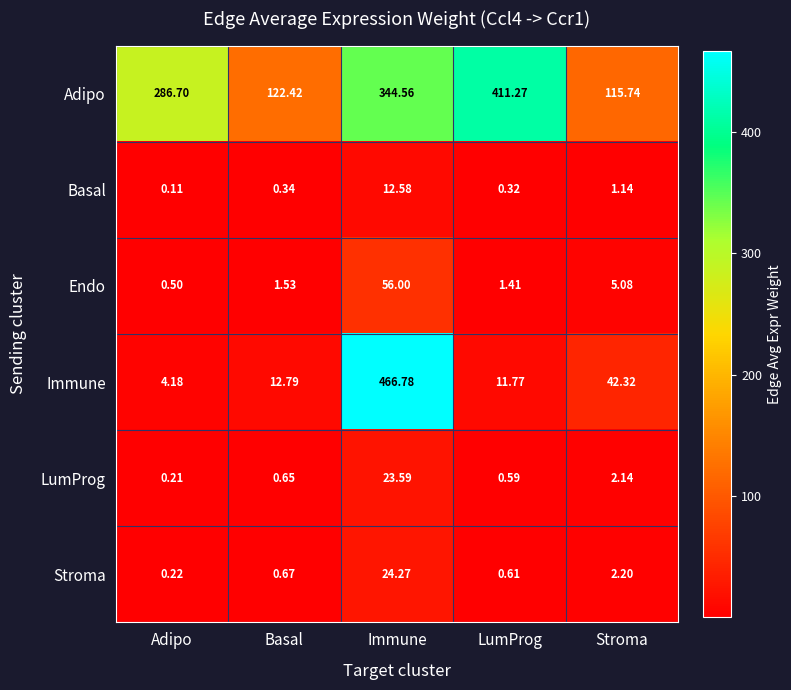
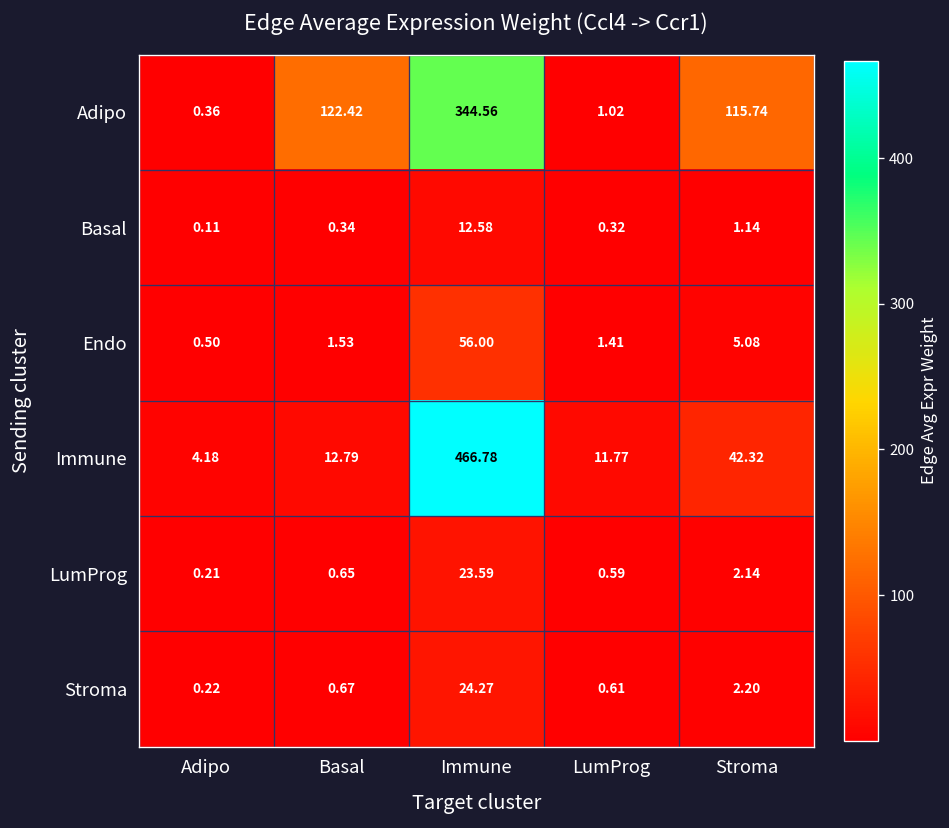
  {
    "Adipo": {
-     "Adipo": 286.70,
+     "Adipo": 0.36,
      "Basal": 122.42,
      "Immune": 344.56,
-     "LumProg": 411.27,
+     "LumProg": 1.02,
      "Stroma": 115.74
    },
    "Basal": {
      "Adipo": 0.11,
      "Basal": 0.34,
      "Immune": 12.58,
      "LumProg": 0.32,
      "Stroma": 1.14
    },
    "Endo": {
      "Adipo": 0.50,
      "Basal": 1.53,
      "Immune": 56.00,
      "LumProg": 1.41,
      "Stroma": 5.08
    },
    "Immune": {
      "Adipo": 4.18,
      "Basal": 12.79,
      "Immune": 466.78,
      "LumProg": 11.77,
      "Stroma": 42.32
    },
    "LumProg": {
      "Adipo": 0.21,
      "Basal": 0.65,
      "Immune": 23.59,
      "LumProg": 0.59,
      "Stroma": 2.14
    },
    "Stroma": {
      "Adipo": 0.22,
      "Basal": 0.67,
      "Immune": 24.27,
      "LumProg": 0.61,
      "Stroma": 2.20
    }
  }
